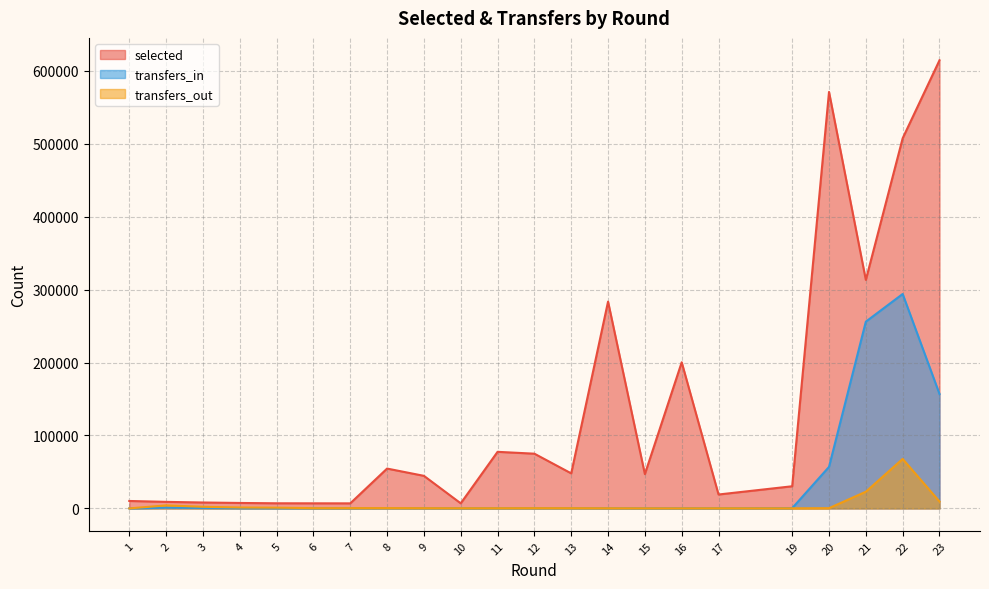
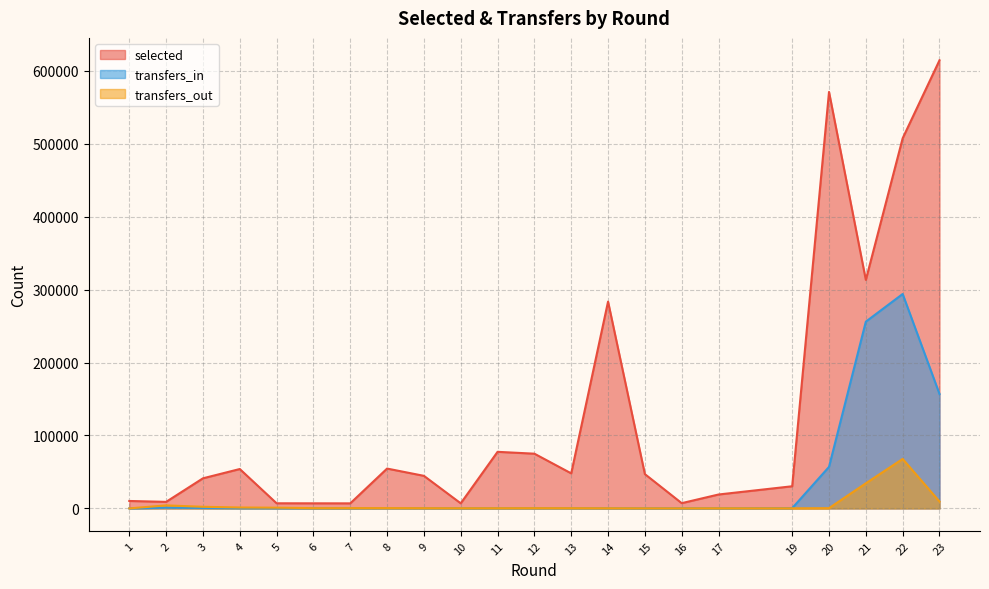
  {
    "selected": {
      "1": 10000,
      "2": 10000,
-     "3": 10000,
-     "4": 10000,
+     "3": 40000,
+     "4": 50000,
      "5": 10000,
      "6": 10000,
      "7": 10000,
      "8": 50000,
      "9": 40000,
      "10": 10000,
      "11": 80000,
      "12": 80000,
      "13": 50000,
      "14": 280000,
      "15": 50000,
-     "16": 200000,
+     "16": 10000,
      "17": 20000,
      "19": 30000,
      "20": 570000,
      "21": 310000,
      "22": 510000,
      "23": 610000
    },
    "transfers_in": {
      "20": 60000,
      "21": 260000,
      "22": 290000,
      "23": 160000
    },
    "transfers_out": {
      "20": 0,
-     "21": 20000,
+     "21": 30000,
      "22": 70000,
      "23": 10000
    }
  }
